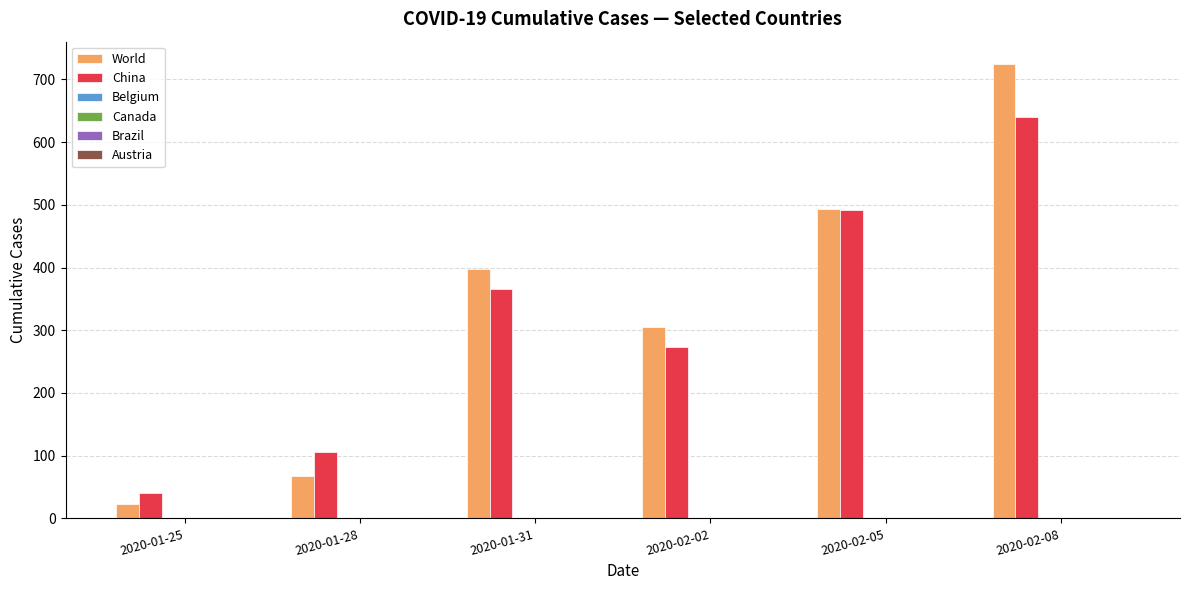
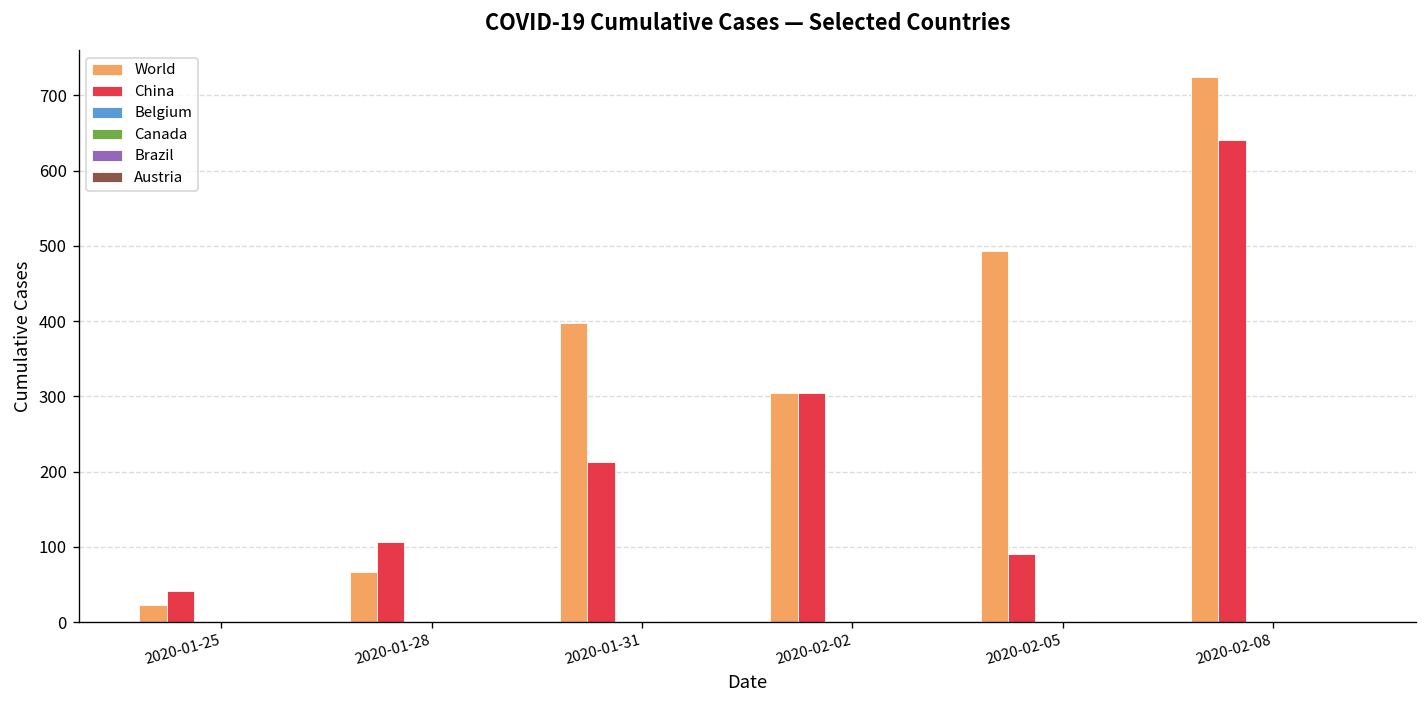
  {
    "World": {
      "2020-01-25": 20,
      "2020-01-28": 70,
      "2020-01-31": 400,
      "2020-02-02": 310,
      "2020-02-05": 490,
      "2020-02-08": 720
    },
    "China": {
      "2020-01-25": 40,
      "2020-01-28": 110,
-     "2020-01-31": 370,
-     "2020-02-02": 270,
-     "2020-02-05": 490,
+     "2020-01-31": 210,
+     "2020-02-02": 300,
+     "2020-02-05": 90,
      "2020-02-08": 640
    },
    "Belgium": {
      "2020-01-25": 0,
      "2020-01-28": 0,
      "2020-01-31": 0,
      "2020-02-02": 0,
      "2020-02-05": 0,
      "2020-02-08": 0
    },
    "Canada": {
      "2020-01-25": 0,
      "2020-01-28": 0,
      "2020-01-31": 0,
      "2020-02-02": 0,
      "2020-02-05": 0,
      "2020-02-08": 0
    },
    "Brazil": {
      "2020-01-25": 0,
      "2020-01-28": 0,
      "2020-01-31": 0,
      "2020-02-02": 0,
      "2020-02-05": 0,
      "2020-02-08": 0
    },
    "Austria": {
      "2020-01-25": 0,
      "2020-01-28": 0,
      "2020-01-31": 0,
      "2020-02-02": 0,
      "2020-02-05": 0,
      "2020-02-08": 0
    }
  }
